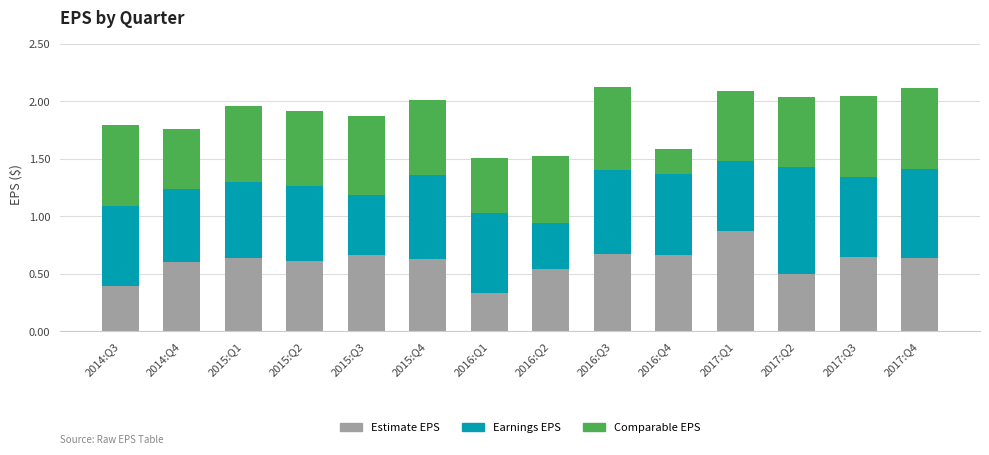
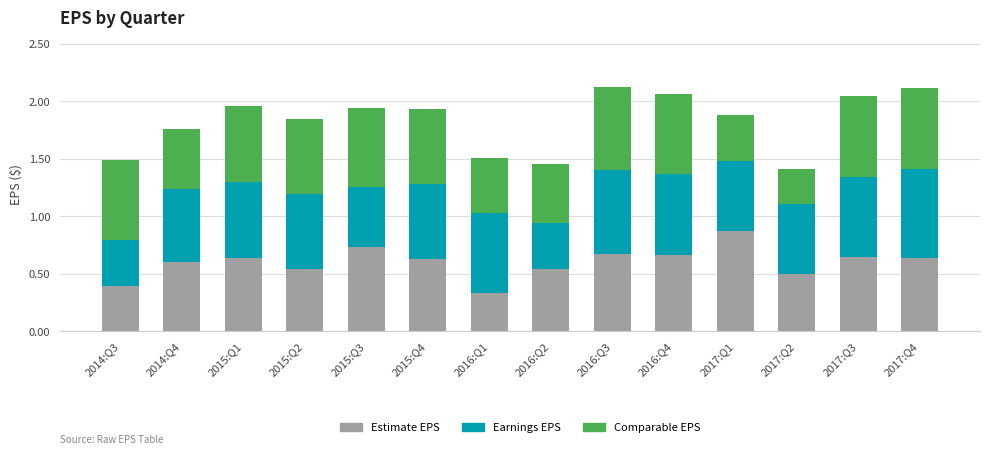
  {
    "Estimate EPS": {
      "2014:Q3": 0.39,
      "2014:Q4": 0.60,
      "2015:Q1": 0.64,
-     "2015:Q2": 0.61,
-     "2015:Q3": 0.66,
+     "2015:Q2": 0.54,
+     "2015:Q3": 0.74,
      "2015:Q4": 0.63,
      "2016:Q1": 0.33,
      "2016:Q2": 0.55,
      "2016:Q3": 0.67,
      "2016:Q4": 0.67,
      "2017:Q1": 0.87,
      "2017:Q2": 0.50,
      "2017:Q3": 0.64,
      "2017:Q4": 0.64
    },
    "Earnings EPS": {
-     "2014:Q3": 0.7,
+     "2014:Q3": 0.4,
      "2014:Q4": 0.64,
      "2015:Q1": 0.66,
      "2015:Q2": 0.65,
      "2015:Q3": 0.52,
-     "2015:Q4": 0.73,
+     "2015:Q4": 0.65,
      "2016:Q1": 0.70,
      "2016:Q2": 0.40,
      "2016:Q3": 0.73,
      "2016:Q4": 0.70,
      "2017:Q1": 0.61,
-     "2017:Q2": 0.93,
+     "2017:Q2": 0.61,
      "2017:Q3": 0.70,
      "2017:Q4": 0.78
    },
    "Comparable EPS": {
      "2014:Q3": 0.70,
      "2014:Q4": 0.52,
      "2015:Q1": 0.66,
      "2015:Q2": 0.65,
      "2015:Q3": 0.69,
      "2015:Q4": 0.65,
      "2016:Q1": 0.47,
-     "2016:Q2": 0.58,
+     "2016:Q2": 0.51,
      "2016:Q3": 0.73,
-     "2016:Q4": 0.21,
-     "2017:Q1": 0.61,
-     "2017:Q2": 0.61,
+     "2016:Q4": 0.70,
+     "2017:Q1": 0.40,
+     "2017:Q2": 0.31,
      "2017:Q3": 0.70,
      "2017:Q4": 0.70
    }
  }
